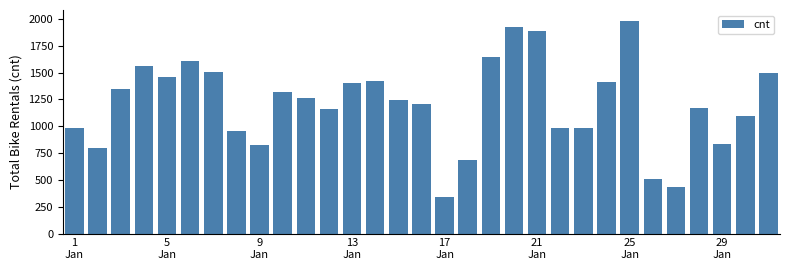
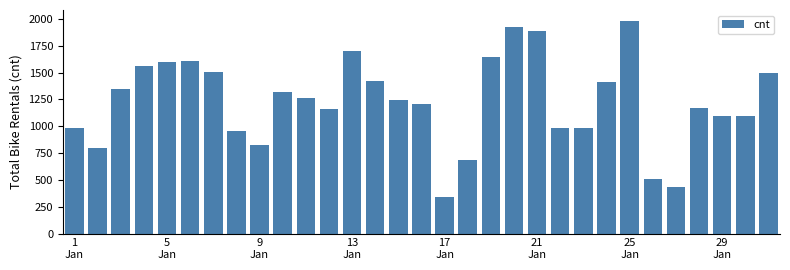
  {
    "1 Jan": 990,
-   "5 Jan": 1460,
+   "5 Jan": 1600,
    "9 Jan": 820,
-   "13 Jan": 1410,
+   "13 Jan": 1700,
    "17 Jan": 340,
    "21 Jan": 1880,
    "25 Jan": 1990,
-   "29 Jan": 840
+   "29 Jan": 1100
  }
